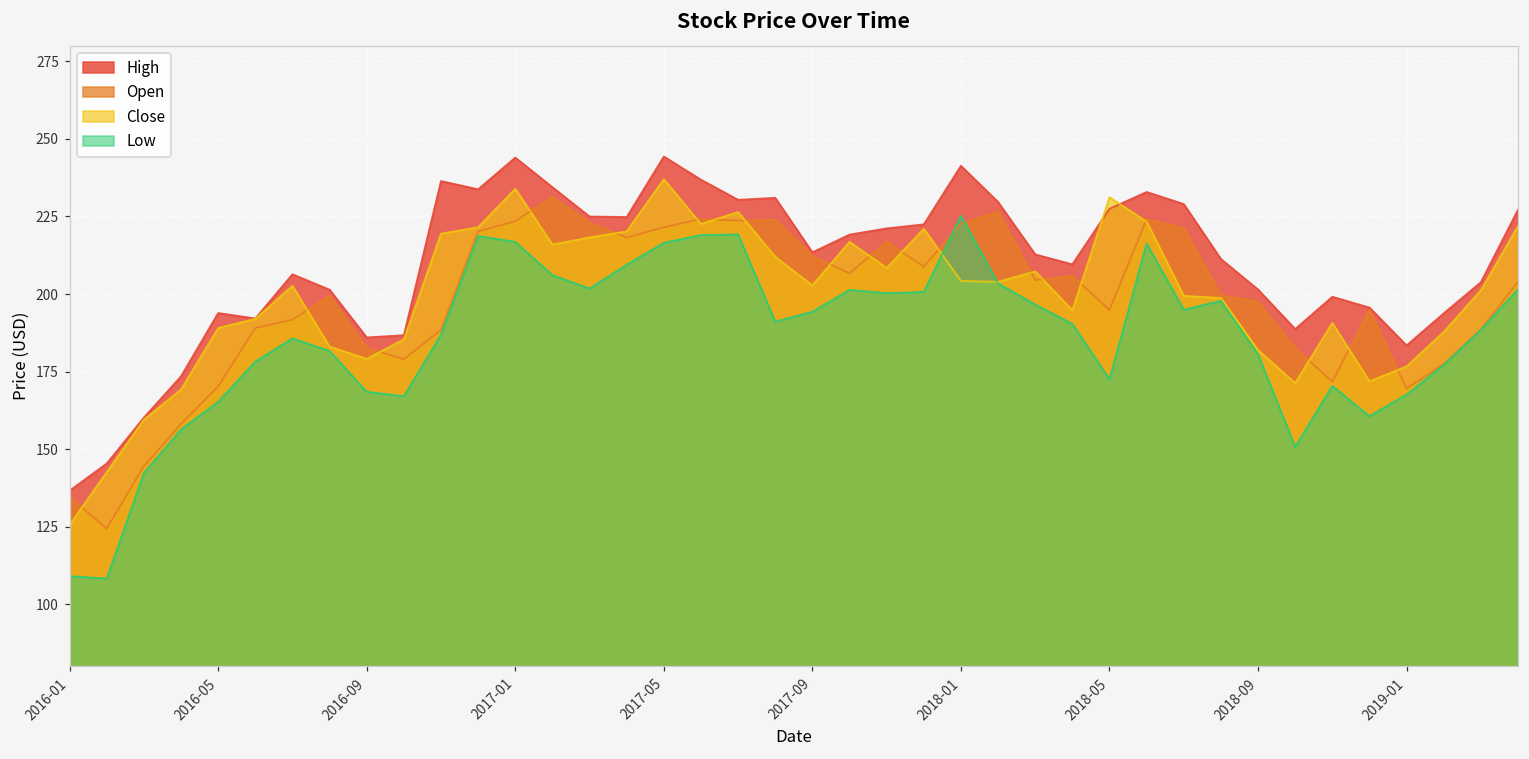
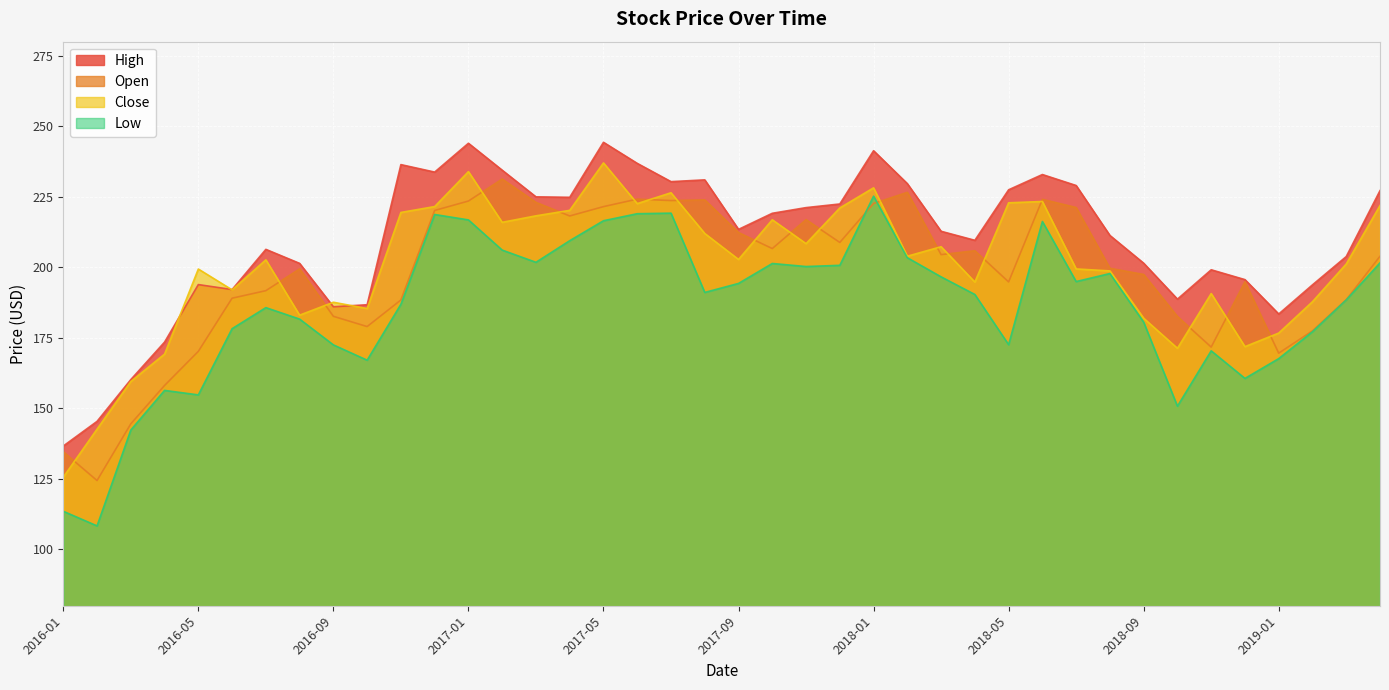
  {
    "Close": {
      "2016-01": 126,
-     "2016-05": 189,
-     "2016-09": 179,
+     "2016-05": 199,
+     "2016-09": 188,
      "2017-01": 234,
      "2017-05": 237,
      "2017-09": 203,
-     "2018-01": 204,
-     "2018-05": 231,
+     "2018-01": 228,
+     "2018-05": 223,
      "2018-09": 182,
      "2019-01": 177
    },
    "Low": {
-     "2016-01": 109,
-     "2016-05": 165,
-     "2016-09": 168,
+     "2016-01": 113,
+     "2016-05": 155,
+     "2016-09": 172,
      "2017-01": 217,
      "2017-05": 217,
      "2017-09": 194,
      "2018-01": 225,
      "2018-05": 173,
      "2018-09": 181,
      "2019-01": 168
    }
  }
